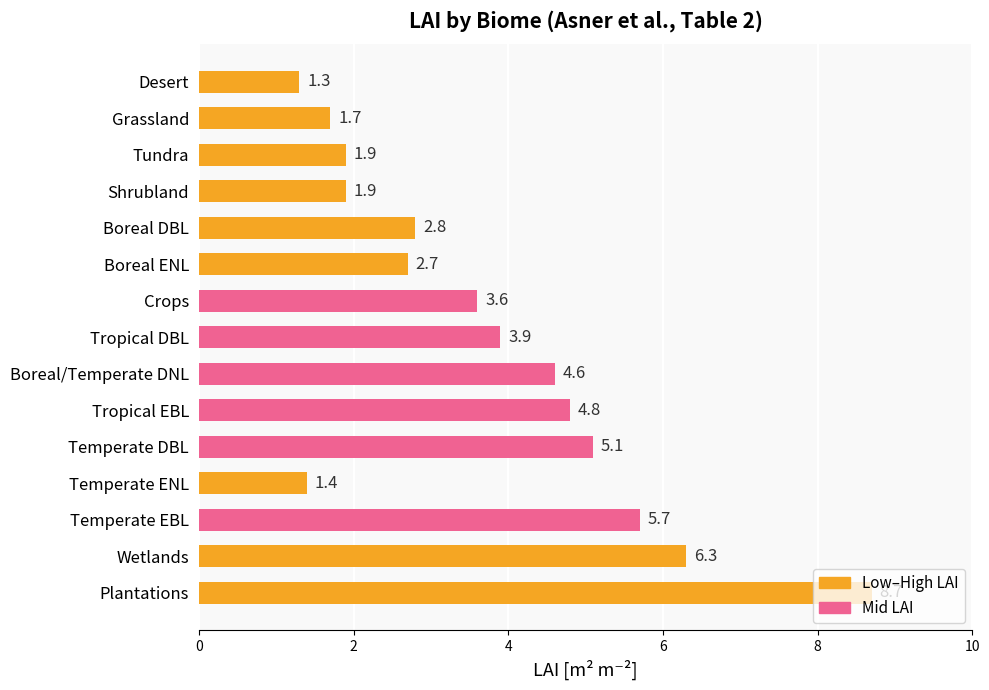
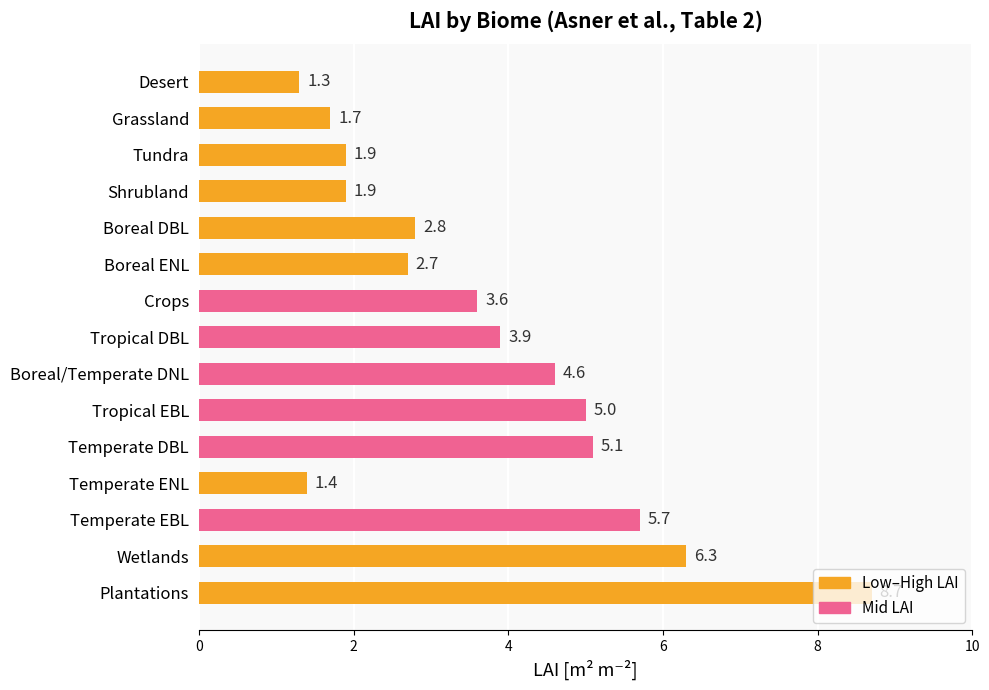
  {
    "Desert": 1.3,
    "Grassland": 1.7,
    "Tundra": 1.9,
    "Shrubland": 1.9,
    "Boreal DBL": 2.8,
    "Boreal ENL": 2.7,
    "Crops": 3.6,
    "Tropical DBL": 3.9,
    "Boreal/Temperate DNL": 4.6,
-   "Tropical EBL": 4.8,
+   "Tropical EBL": 5.0,
    "Temperate DBL": 5.1,
    "Temperate ENL": 1.4,
    "Temperate EBL": 5.7,
    "Wetlands": 6.3
  }
